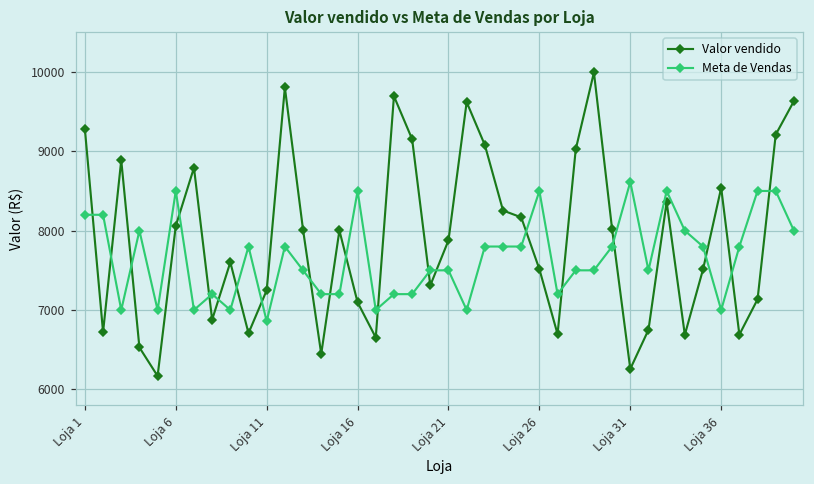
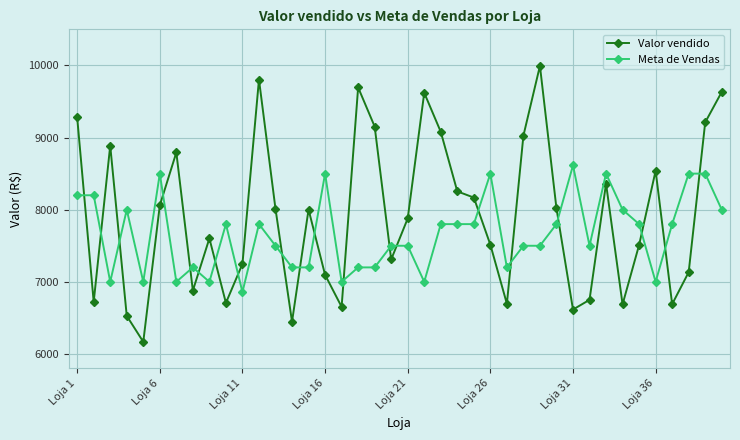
  {
    "Valor vendido": {
      "Loja 1": 9300,
      "Loja 6": 8100,
      "Loja 11": 7200,
      "Loja 16": 7100,
      "Loja 21": 7900,
      "Loja 26": 7500,
-     "Loja 31": 6300,
+     "Loja 31": 6600,
      "Loja 36": 8500
    },
    "Meta de Vendas": {
      "Loja 1": 8200,
      "Loja 6": 8500,
      "Loja 11": 6900,
      "Loja 16": 8500,
      "Loja 21": 7500,
      "Loja 26": 8500,
      "Loja 31": 8600,
      "Loja 36": 7000
    }
  }
